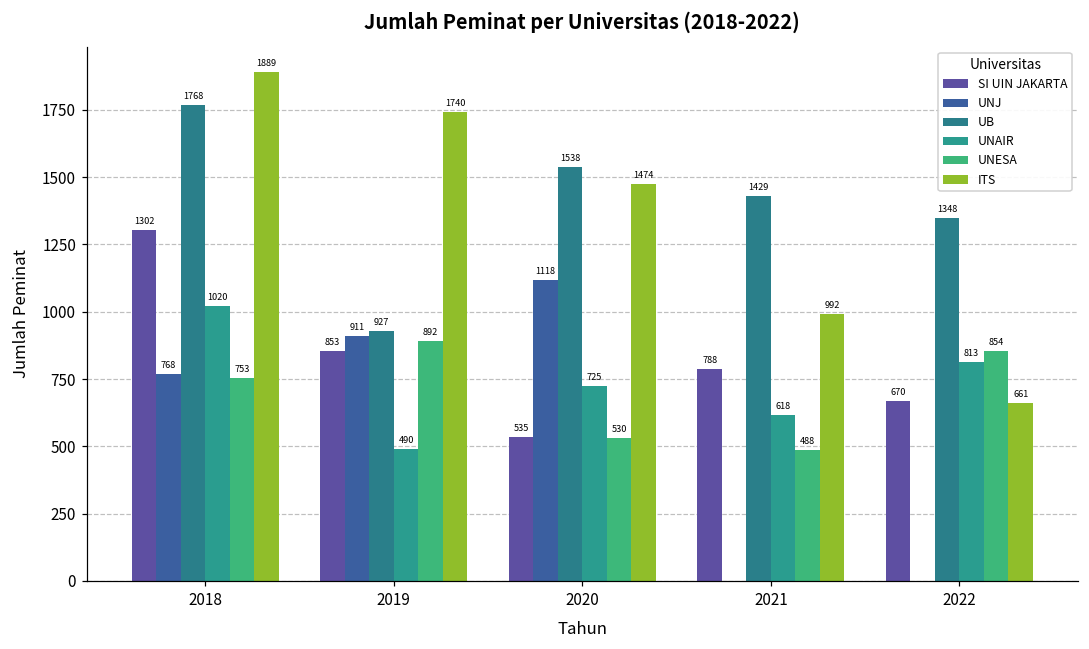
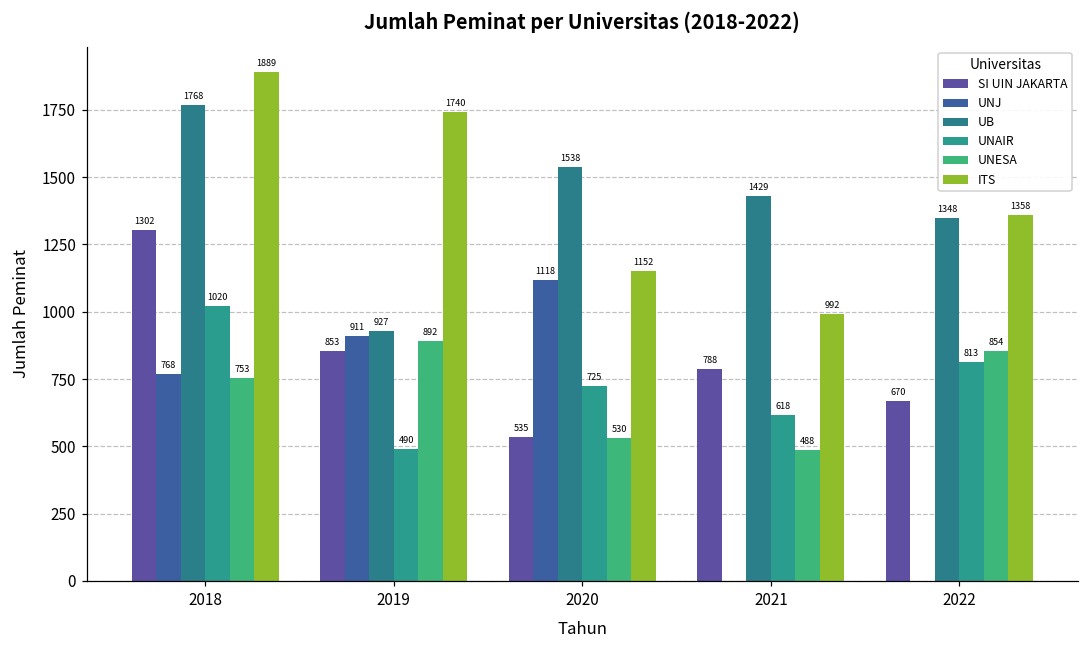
  {
    "ITS": {
      "2018": 1889,
      "2019": 1740,
-     "2020": 1474,
+     "2020": 1152,
      "2021": 992,
-     "2022": 661
+     "2022": 1358
    }
  }
